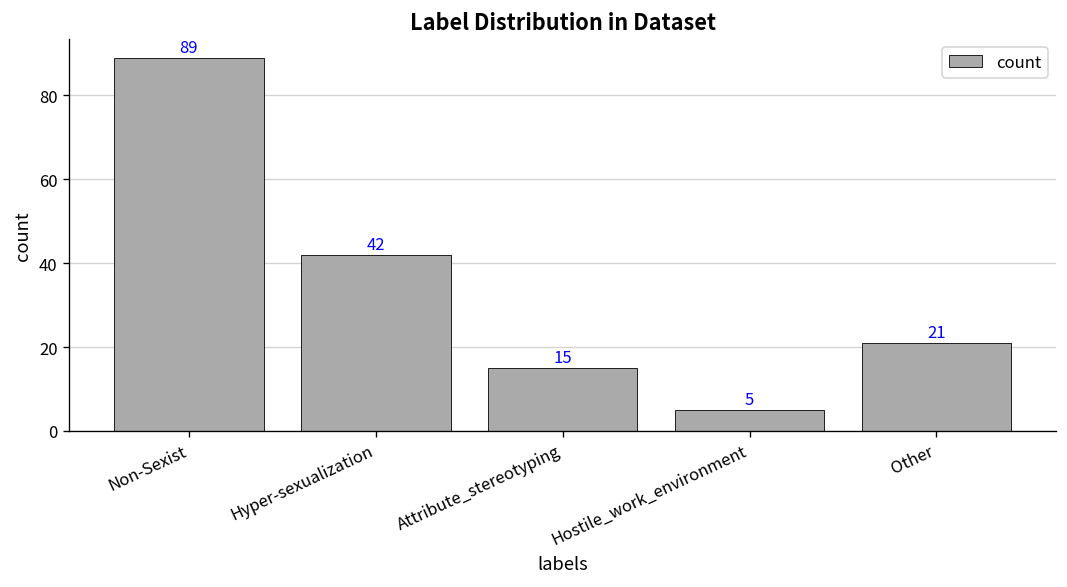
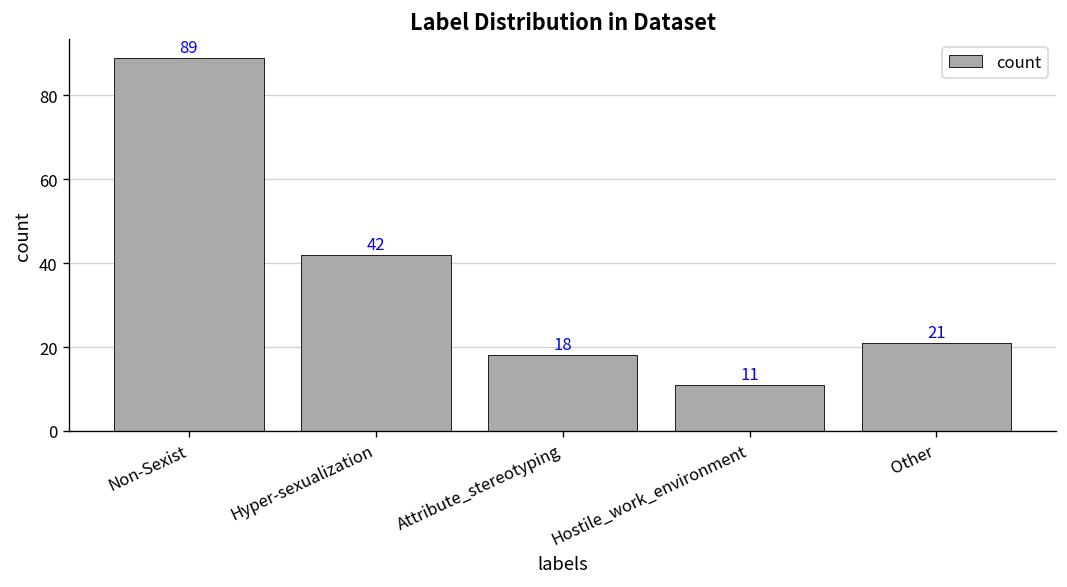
  {
    "Non-Sexist": 89,
    "Hyper-sexualization": 42,
-   "Attribute_stereotyping": 15,
-   "Hostile_work_environment": 5,
+   "Attribute_stereotyping": 18,
+   "Hostile_work_environment": 11,
    "Other": 21
  }
